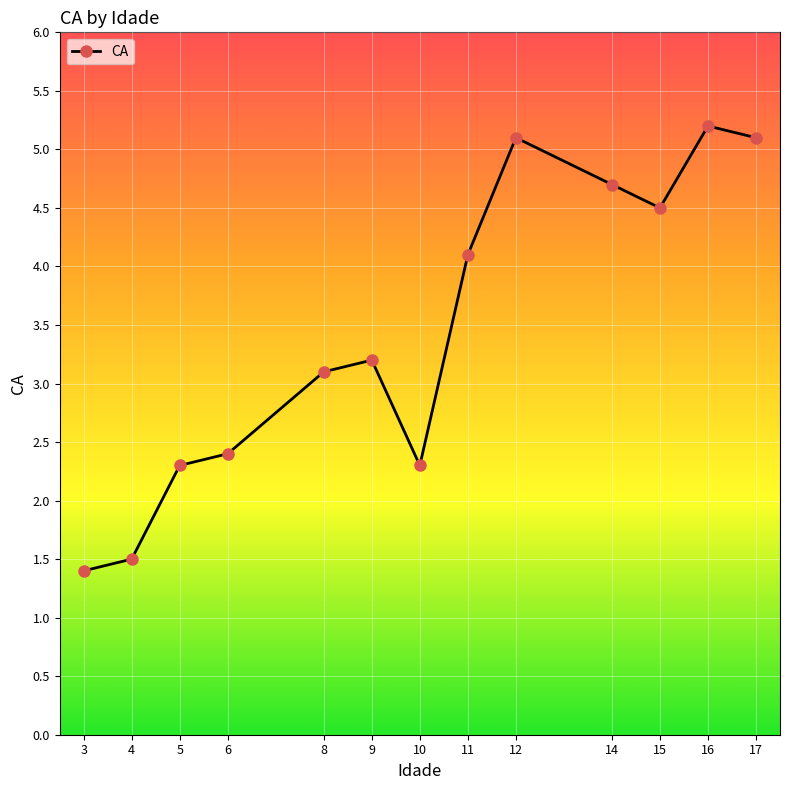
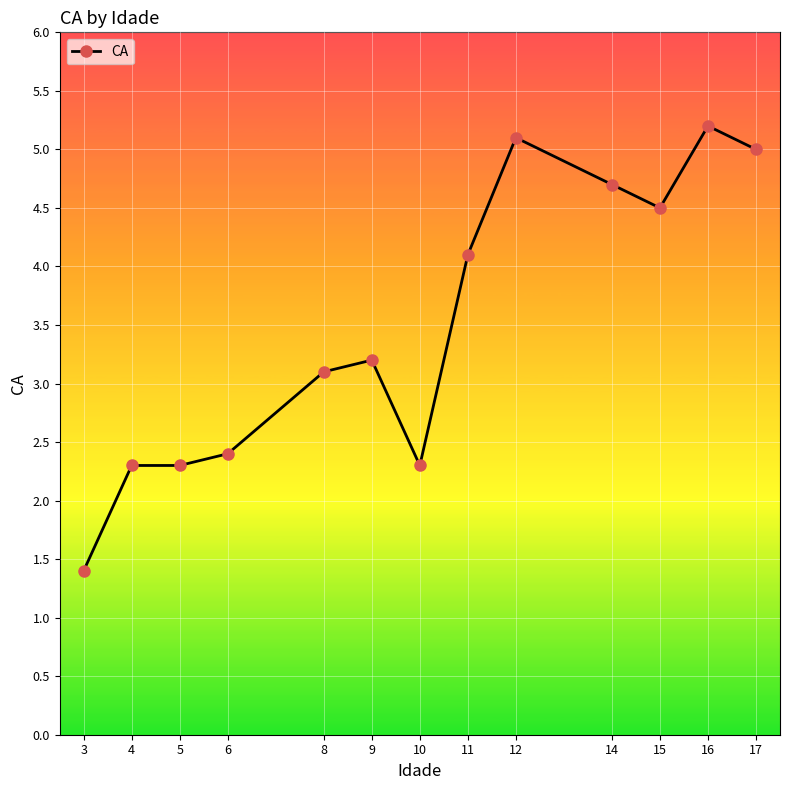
  {
    "3": 1.4,
-   "4": 1.5,
+   "4": 2.3,
    "5": 2.3,
    "6": 2.4,
    "8": 3.1,
    "9": 3.2,
    "10": 2.3,
    "11": 4.1,
    "12": 5.1,
    "14": 4.7,
    "15": 4.5,
    "16": 5.2,
-   "17": 5.1
+   "17": 5.0
  }
